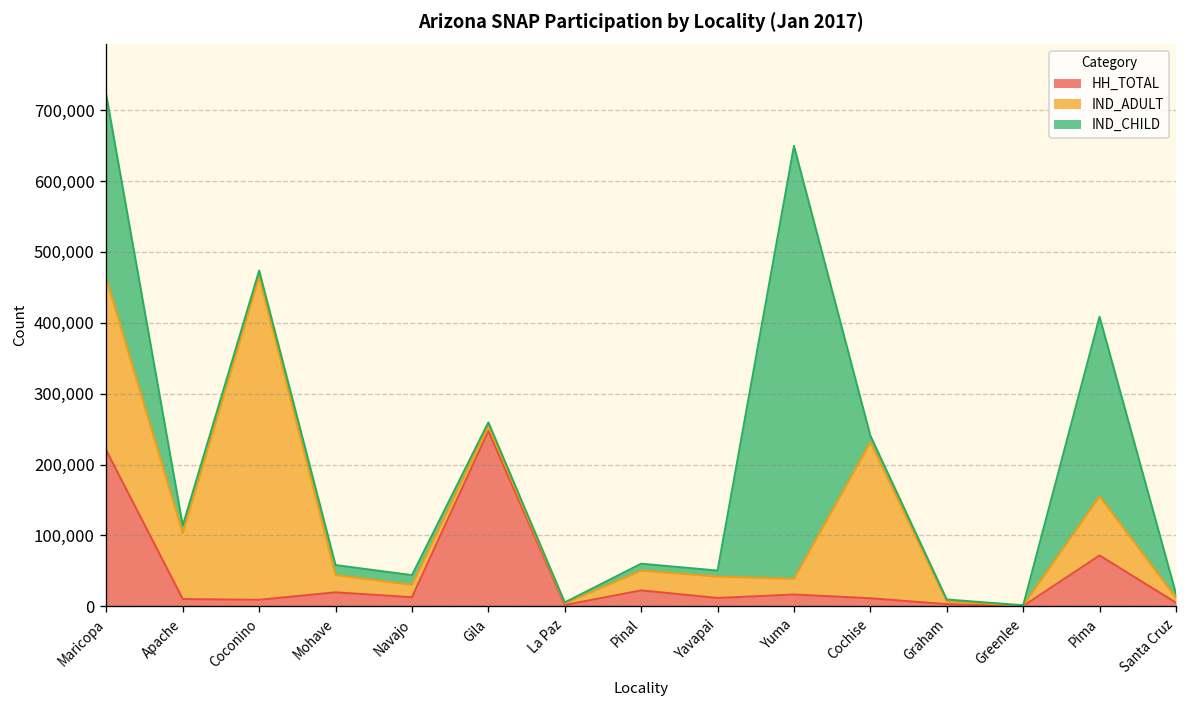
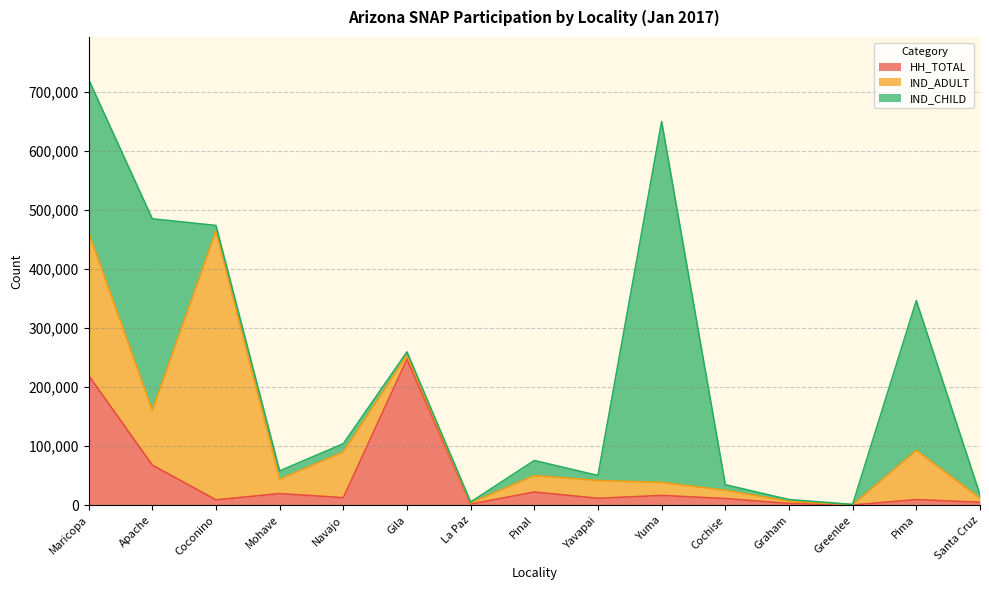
  {
    "HH_TOTAL": {
      "Maricopa": "220,000",
-     "Apache": "10,000",
+     "Apache": "70,000",
      "Coconino": "10,000",
      "Mohave": "20,000",
      "Navajo": "10,000",
      "Gila": "250,000",
      "Pinal": "20,000",
      "Yavapai": "10,000",
      "Yuma": "20,000",
      "Cochise": "10,000",
-     "Pima": "70,000",
+     "Pima": "10,000",
      "Santa Cruz": "10,000"
    },
    "IND_ADULT": {
      "Maricopa": "240,000",
      "Apache": "90,000",
      "Coconino": "460,000",
      "Mohave": "20,000",
-     "Navajo": "20,000",
+     "Navajo": "80,000",
      "Gila": "10,000",
      "Pinal": "30,000",
      "Yavapai": "30,000",
      "Yuma": "20,000",
-     "Cochise": "220,000",
+     "Cochise": "10,000",
      "Pima": "80,000",
      "Santa Cruz": "10,000"
    },
    "IND_CHILD": {
      "Maricopa": "260,000",
-     "Apache": "10,000",
+     "Apache": "320,000",
      "Coconino": "10,000",
      "Mohave": "10,000",
      "Navajo": "10,000",
      "Gila": "10,000",
-     "Pinal": "10,000",
+     "Pinal": "30,000",
      "Yavapai": "10,000",
      "Yuma": "610,000",
      "Cochise": "10,000",
      "Pima": "250,000",
      "Santa Cruz": "10,000"
    }
  }
